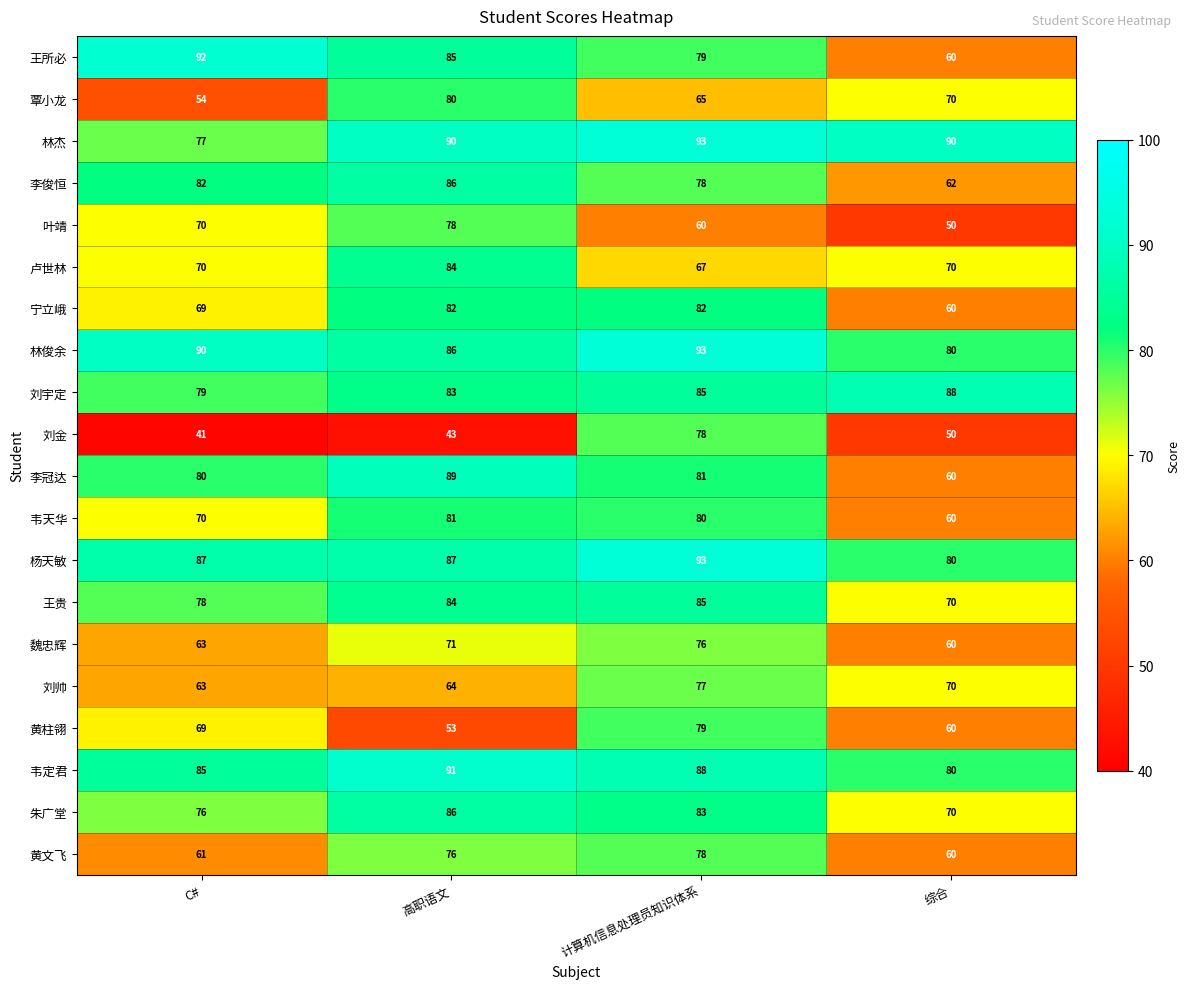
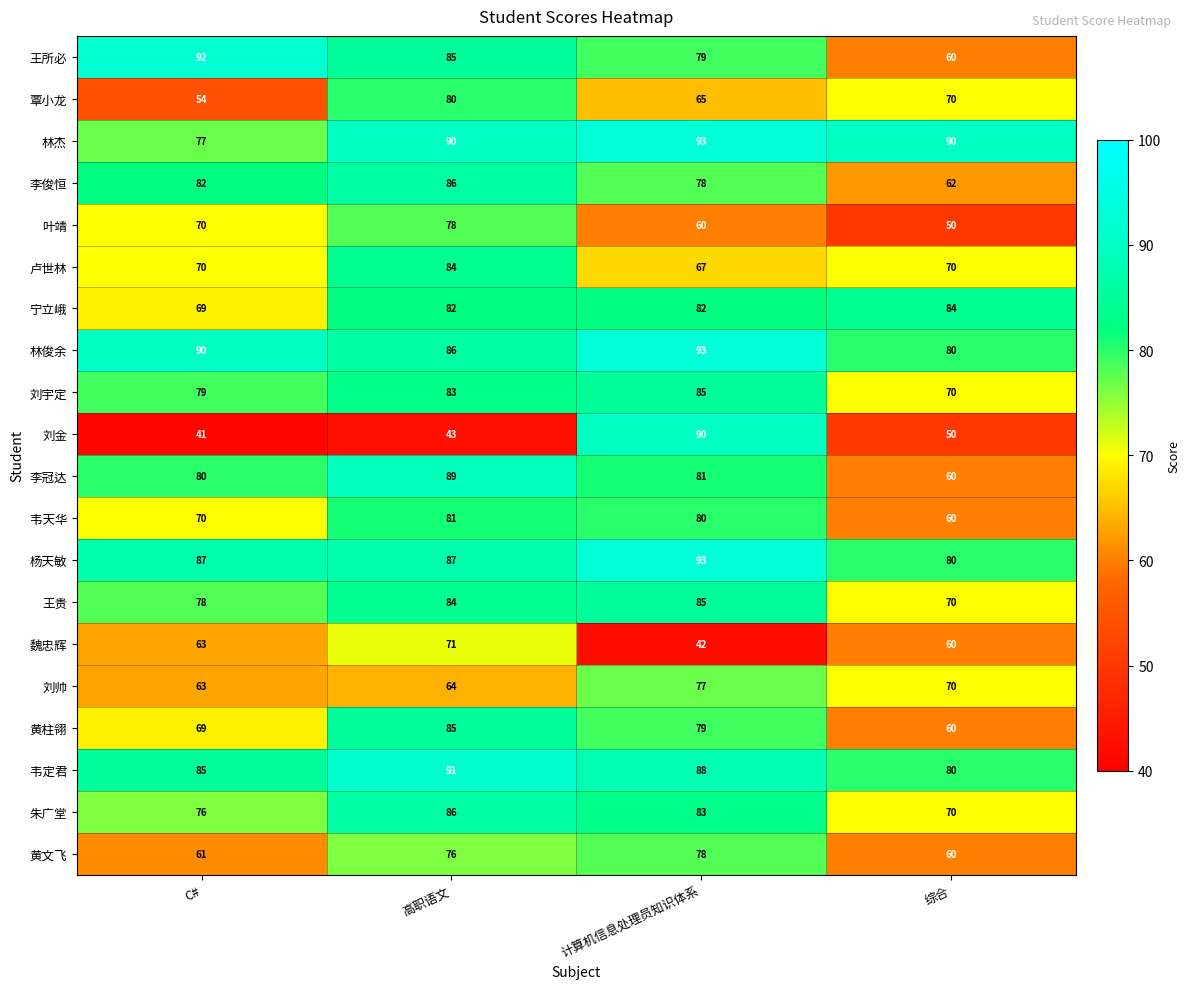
  {
    "王所必": {
      "C#": 92,
      "高职语文": 85,
      "计算机信息处理员知识体系": 79,
      "综合": 60
    },
    "覃小龙": {
      "C#": 54,
      "高职语文": 80,
      "计算机信息处理员知识体系": 65,
      "综合": 70
    },
    "林杰": {
      "C#": 77,
      "高职语文": 90,
      "计算机信息处理员知识体系": 93,
      "综合": 90
    },
    "李俊恒": {
      "C#": 82,
      "高职语文": 86,
      "计算机信息处理员知识体系": 78,
      "综合": 62
    },
    "叶靖": {
      "C#": 70,
      "高职语文": 78,
      "计算机信息处理员知识体系": 60,
      "综合": 50
    },
    "卢世林": {
      "C#": 70,
      "高职语文": 84,
      "计算机信息处理员知识体系": 67,
      "综合": 70
    },
    "宁立峨": {
      "C#": 69,
      "高职语文": 82,
      "计算机信息处理员知识体系": 82,
-     "综合": 60
+     "综合": 84
    },
    "林俊余": {
      "C#": 90,
      "高职语文": 86,
      "计算机信息处理员知识体系": 93,
      "综合": 80
    },
    "刘宇定": {
      "C#": 79,
      "高职语文": 83,
      "计算机信息处理员知识体系": 85,
-     "综合": 88
+     "综合": 70
    },
    "刘金": {
      "C#": 41,
      "高职语文": 43,
-     "计算机信息处理员知识体系": 78,
+     "计算机信息处理员知识体系": 90,
      "综合": 50
    },
    "李冠达": {
      "C#": 80,
      "高职语文": 89,
      "计算机信息处理员知识体系": 81,
      "综合": 60
    },
    "韦天华": {
      "C#": 70,
      "高职语文": 81,
      "计算机信息处理员知识体系": 80,
      "综合": 60
    },
    "杨天敏": {
      "C#": 87,
      "高职语文": 87,
      "计算机信息处理员知识体系": 93,
      "综合": 80
    },
    "王贵": {
      "C#": 78,
      "高职语文": 84,
      "计算机信息处理员知识体系": 85,
      "综合": 70
    },
    "魏忠辉": {
      "C#": 63,
      "高职语文": 71,
-     "计算机信息处理员知识体系": 76,
+     "计算机信息处理员知识体系": 42,
      "综合": 60
    },
    "刘帅": {
      "C#": 63,
      "高职语文": 64,
      "计算机信息处理员知识体系": 77,
      "综合": 70
    },
    "黄柱翎": {
      "C#": 69,
-     "高职语文": 53,
+     "高职语文": 85,
      "计算机信息处理员知识体系": 79,
      "综合": 60
    },
    "韦定君": {
      "C#": 85,
      "高职语文": 91,
      "计算机信息处理员知识体系": 88,
      "综合": 80
    },
    "朱广堂": {
      "C#": 76,
      "高职语文": 86,
      "计算机信息处理员知识体系": 83,
      "综合": 70
    },
    "黄文飞": {
      "C#": 61,
      "高职语文": 76,
      "计算机信息处理员知识体系": 78,
      "综合": 60
    }
  }
